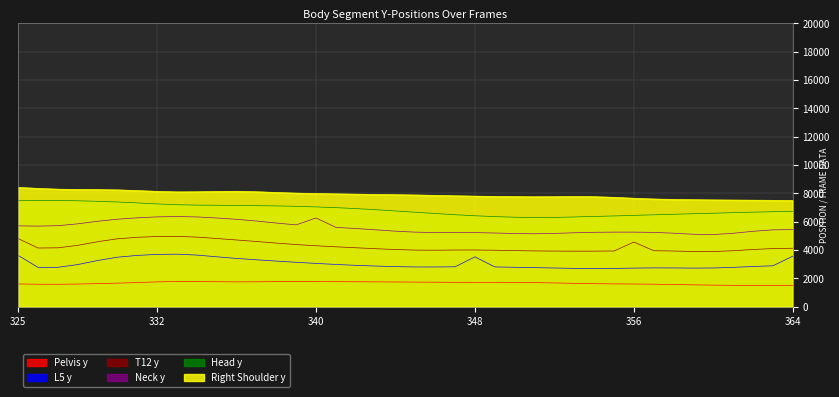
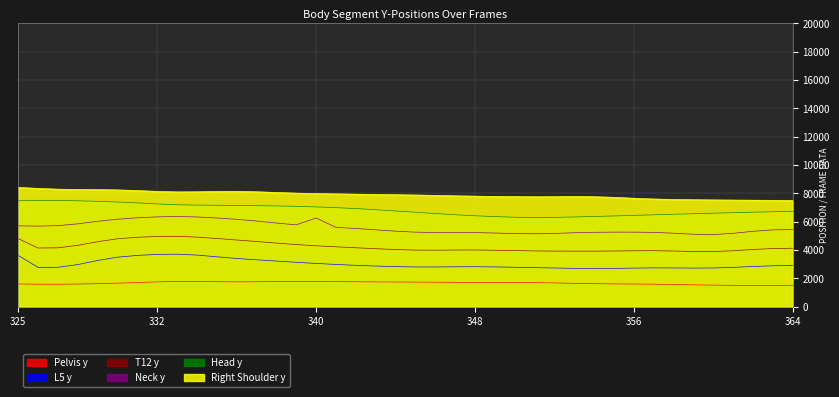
  {
    "Pelvis y": {
      "325": 1600,
      "332": 1800,
      "340": 1800,
      "348": 1700,
      "356": 1600,
      "364": 1500
    },
    "L5 y": {
      "325": 3600,
      "332": 3700,
      "340": 3100,
-     "348": 3500,
+     "348": 2800,
      "356": 2700,
-     "364": 3600
+     "364": 2900
    },
    "T12 y": {
      "325": 4800,
      "332": 5000,
      "340": 4300,
      "348": 4000,
-     "356": 4600,
+     "356": 4000,
      "364": 4100
    },
    "Neck y": {
      "325": 5700,
      "332": 6300,
      "340": 6300,
      "348": 5200,
      "356": 5300,
      "364": 5500
    },
    "Head y": {
      "325": 7500,
      "332": 7300,
      "340": 7000,
      "348": 6400,
      "356": 6500,
      "364": 6700
    },
    "Right Shoulder y": {
      "325": 8400,
      "332": 8100,
      "340": 8000,
      "348": 7800,
      "356": 7700,
      "364": 7500
    }
  }
